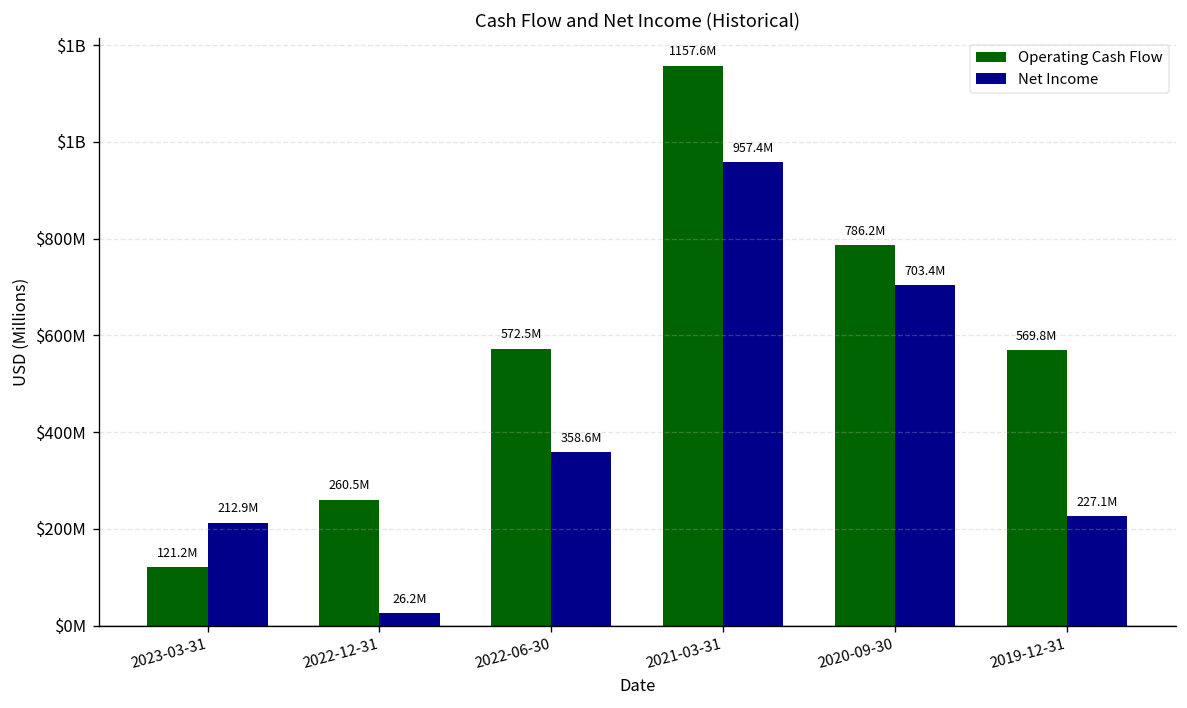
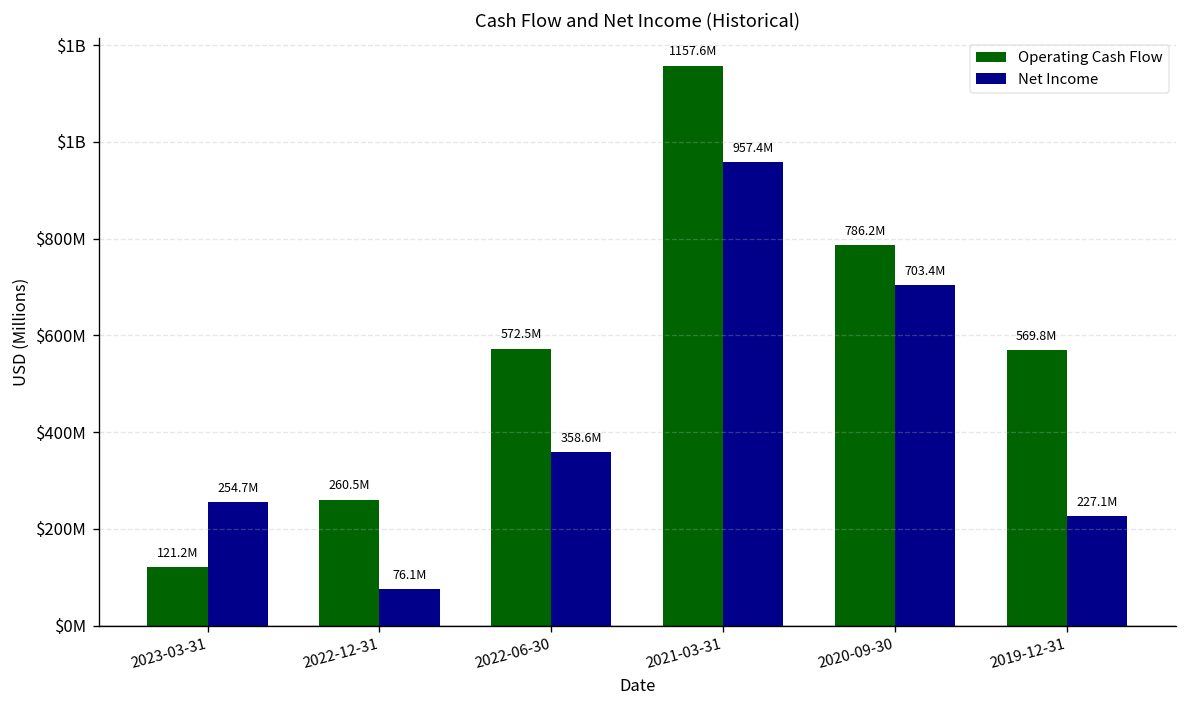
  {
    "Operating Cash Flow": {
      "2023-03-31": "121.2M",
      "2022-12-31": "260.5M",
      "2022-06-30": "572.5M",
      "2021-03-31": "1157.6M",
      "2020-09-30": "786.2M",
      "2019-12-31": "569.8M"
    },
    "Net Income": {
-     "2023-03-31": "212.9M",
-     "2022-12-31": "26.2M",
+     "2023-03-31": "254.7M",
+     "2022-12-31": "76.1M",
      "2022-06-30": "358.6M",
      "2021-03-31": "957.4M",
      "2020-09-30": "703.4M",
      "2019-12-31": "227.1M"
    }
  }
